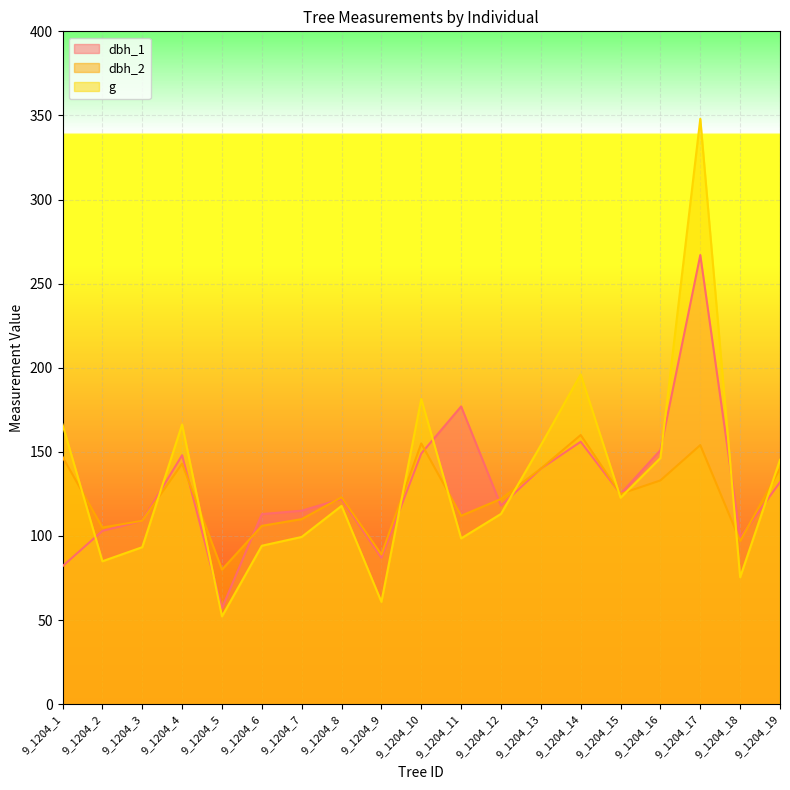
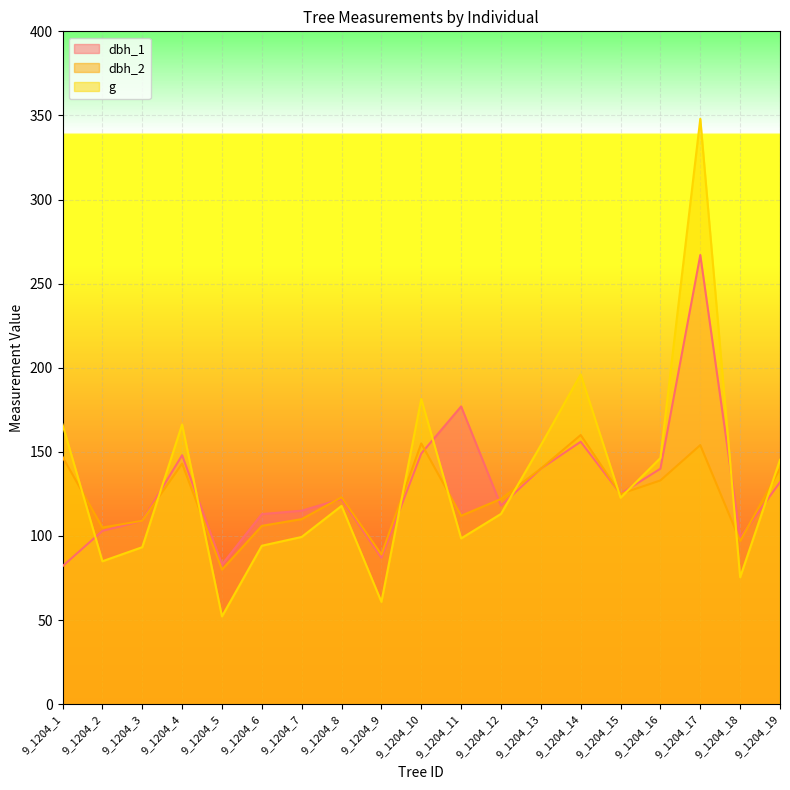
  {
    "dbh_1": {
      "9_1204_1": 82,
      "9_1204_2": 103,
      "9_1204_4": 148,
-     "9_1204_5": 57,
+     "9_1204_5": 83,
      "9_1204_6": 113,
      "9_1204_7": 115,
      "9_1204_9": 87,
      "9_1204_10": 149,
      "9_1204_11": 177,
      "9_1204_12": 118,
      "9_1204_14": 156,
-     "9_1204_16": 151,
+     "9_1204_16": 140,
      "9_1204_17": 267,
      "9_1204_18": 99,
      "9_1204_19": 132
    }
  }
